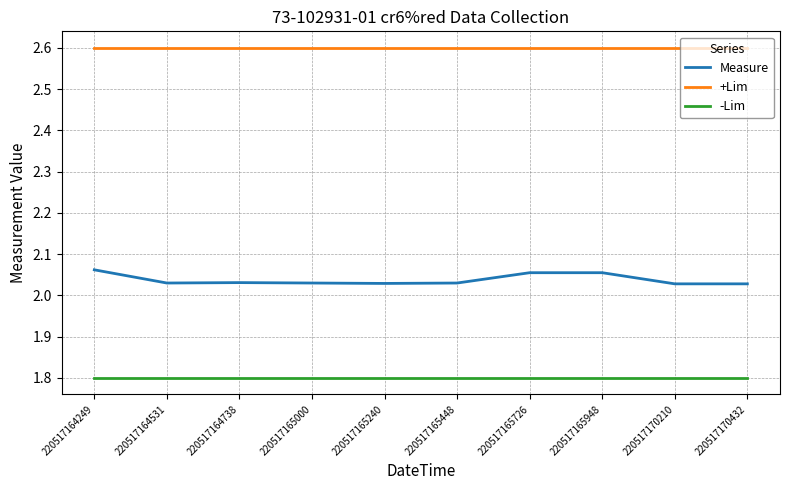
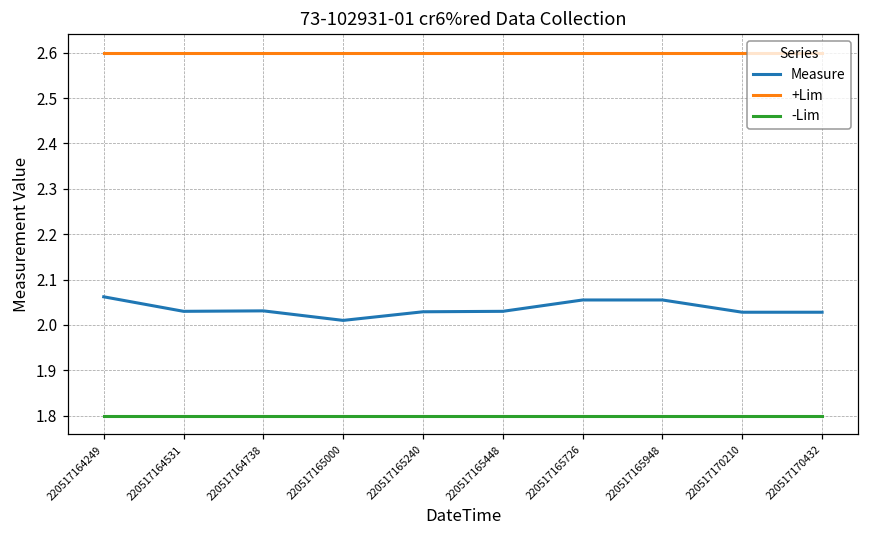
  {
    "Measure": {
      "220517164249": 2.06,
      "220517164531": 2.03,
      "220517164738": 2.03,
-     "220517165000": 2.03,
+     "220517165000": 2.01,
      "220517165240": 2.03,
      "220517165448": 2.03,
      "220517165726": 2.06,
      "220517165948": 2.06,
      "220517170210": 2.03,
      "220517170432": 2.03
    },
    "+Lim": {
      "220517164249": 2.60,
      "220517164531": 2.60,
      "220517164738": 2.60,
      "220517165000": 2.60,
      "220517165240": 2.60,
      "220517165448": 2.60,
      "220517165726": 2.60,
      "220517165948": 2.60,
      "220517170210": 2.60
    },
    "-Lim": {
      "220517164249": 1.80,
      "220517164531": 1.80,
      "220517164738": 1.80,
      "220517165000": 1.80,
      "220517165240": 1.80,
      "220517165448": 1.80,
      "220517165726": 1.80,
      "220517165948": 1.80,
      "220517170210": 1.80,
      "220517170432": 1.80
    }
  }
